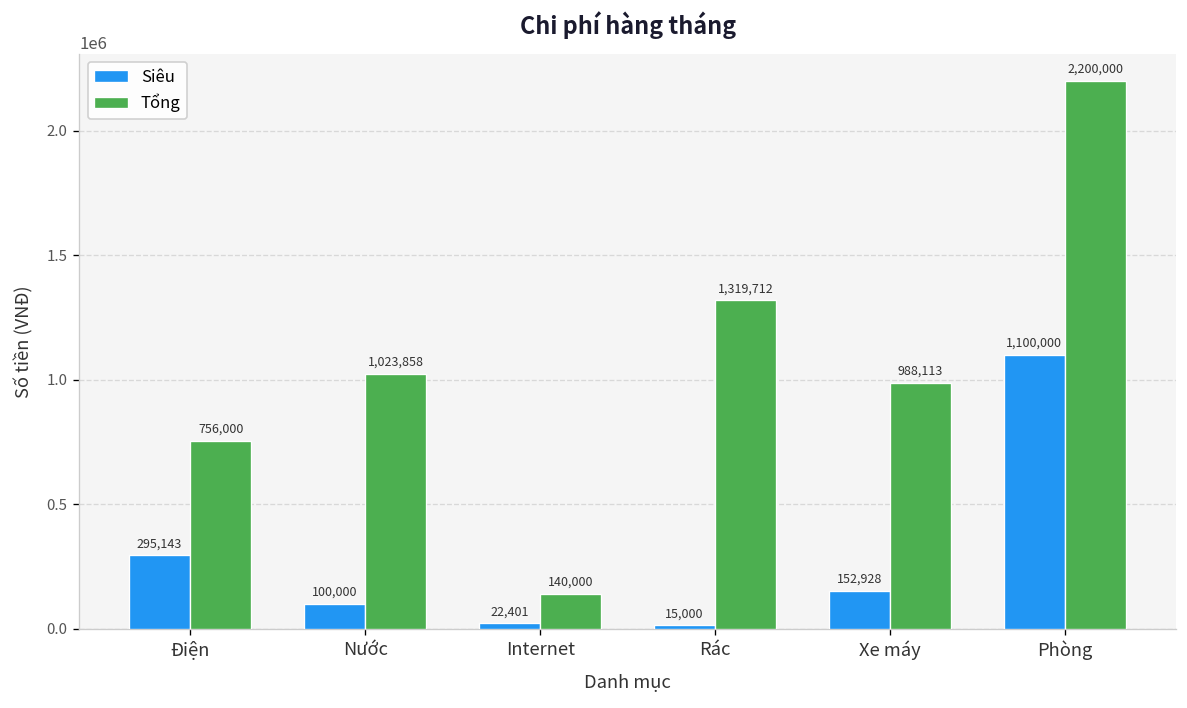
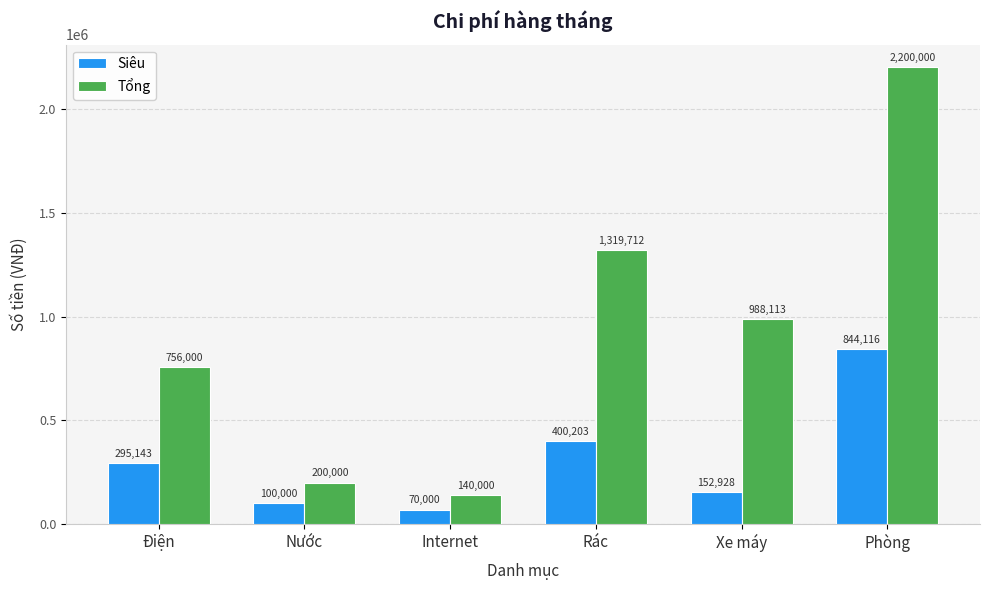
  {
    "Siêu": {
      "Điện": "295,143",
      "Nước": "100,000",
-     "Internet": "22,401",
-     "Rác": "15,000",
+     "Internet": "70,000",
+     "Rác": "400,203",
      "Xe máy": "152,928",
-     "Phòng": "1,100,000"
+     "Phòng": "844,116"
    },
    "Tổng": {
      "Điện": "756,000",
-     "Nước": "1,023,858",
+     "Nước": "200,000",
      "Internet": "140,000",
      "Rác": "1,319,712",
      "Xe máy": "988,113",
      "Phòng": "2,200,000"
    }
  }
